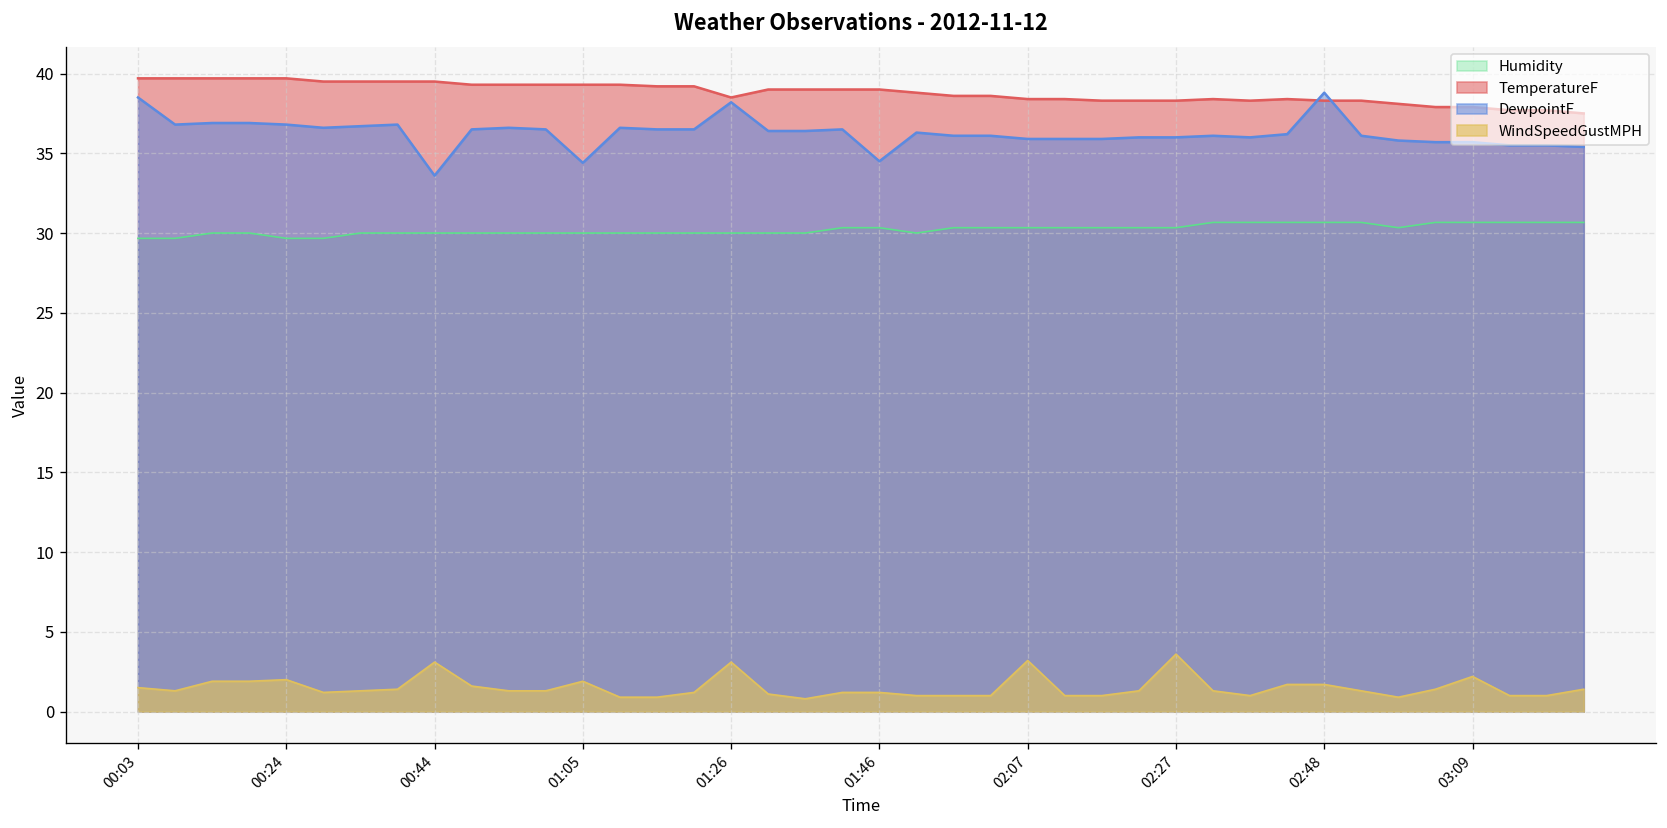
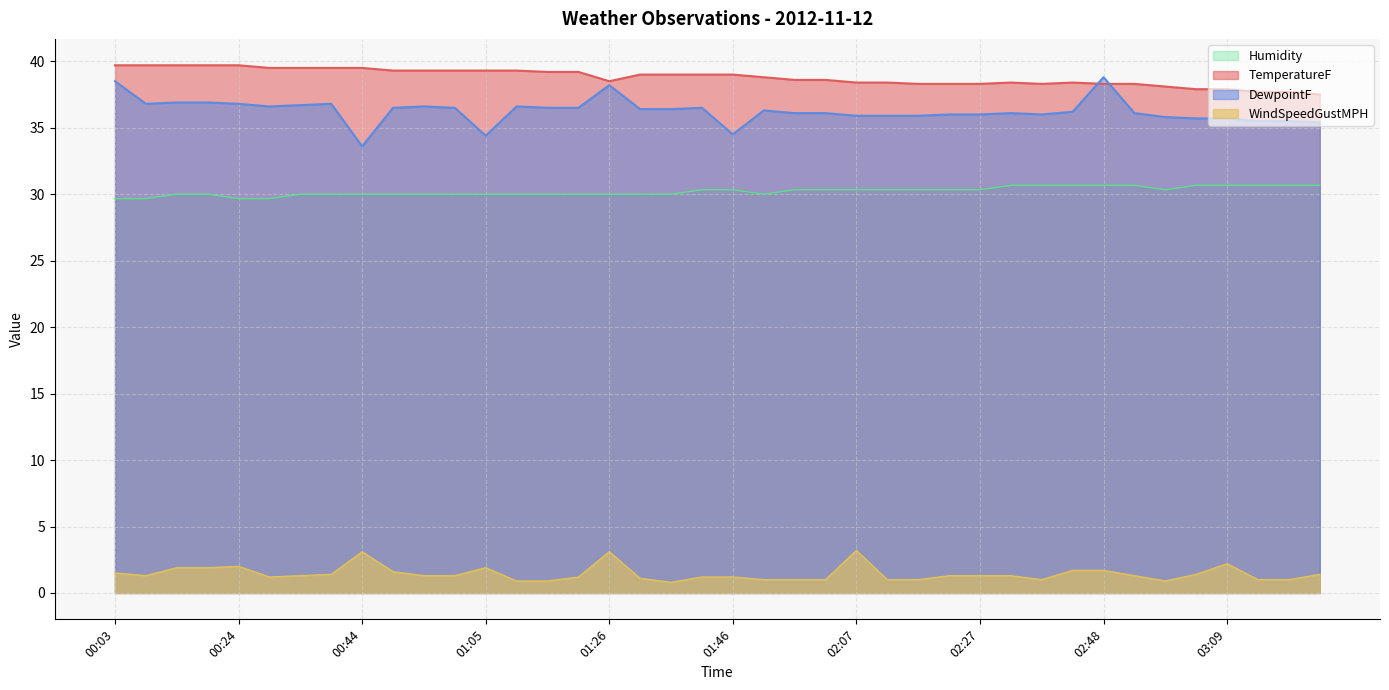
  {
    "Humidity": {
      "00:03": 29.7,
      "00:24": 29.7,
      "00:44": 30.0,
      "01:05": 30.0,
      "01:26": 30.0,
      "01:46": 30.3,
      "02:07": 30.3,
      "02:27": 30.3,
      "02:48": 30.7,
      "03:09": 30.7
    },
    "TemperatureF": {
      "00:03": 39.7,
      "00:24": 39.7,
      "00:44": 39.5,
      "01:05": 39.3,
      "01:26": 38.5,
      "01:46": 39.0,
      "02:07": 38.4,
      "02:27": 38.3,
      "02:48": 38.3
    },
    "DewpointF": {
      "00:03": 38.5,
      "00:24": 36.8,
      "00:44": 33.6,
      "01:05": 34.4,
      "01:26": 38.2,
      "01:46": 34.5,
      "02:07": 35.9,
      "02:27": 36.0,
      "02:48": 38.8
    },
    "WindSpeedGustMPH": {
      "00:03": 1.5,
      "00:24": 2.0,
      "00:44": 3.1,
      "01:05": 1.9,
      "01:26": 3.1,
      "01:46": 1.2,
      "02:07": 3.2,
-     "02:27": 3.6,
+     "02:27": 1.3,
      "02:48": 1.7,
      "03:09": 2.2
    }
  }
